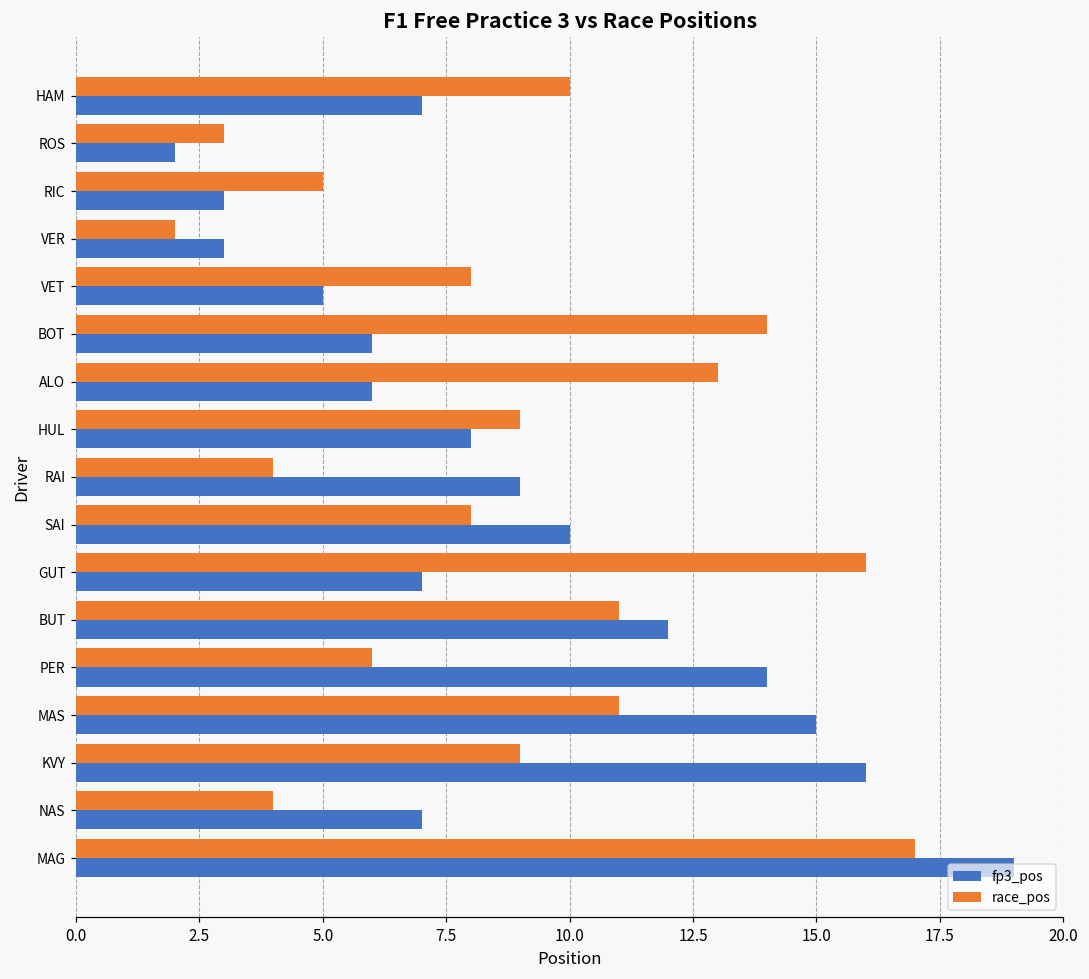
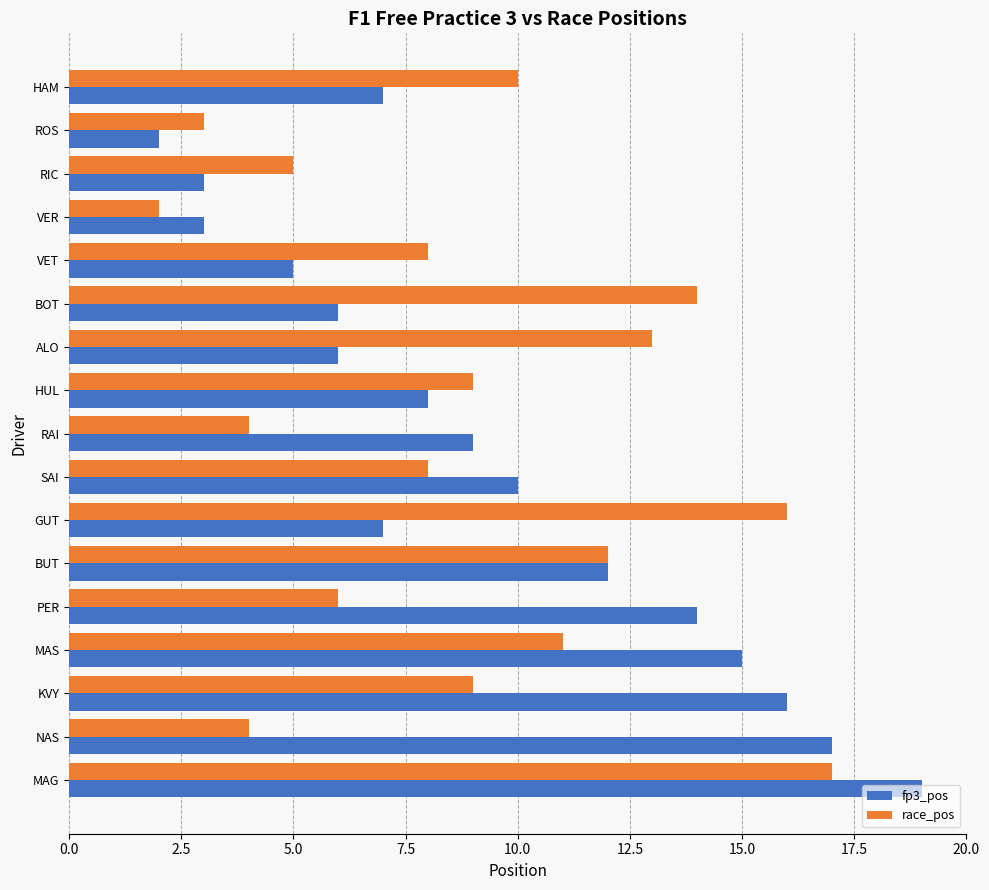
  {
    "fp3_pos": {
      "HAM": 7,
      "ROS": 2,
      "RIC": 3,
      "VER": 3,
      "VET": 5,
      "BOT": 6,
      "ALO": 6,
      "HUL": 8,
      "RAI": 9,
      "SAI": 10,
      "GUT": 7,
      "BUT": 12,
      "PER": 14,
      "MAS": 15,
      "KVY": 16,
-     "NAS": 7
+     "NAS": 17
    },
    "race_pos": {
      "HAM": 10,
      "ROS": 3,
      "RIC": 5,
      "VER": 2,
      "VET": 8,
      "BOT": 14,
      "ALO": 13,
      "HUL": 9,
      "RAI": 4,
      "SAI": 8,
      "GUT": 16,
-     "BUT": 11,
+     "BUT": 12,
      "PER": 6,
      "MAS": 11,
      "KVY": 9,
      "NAS": 4,
      "MAG": 17
    }
  }
